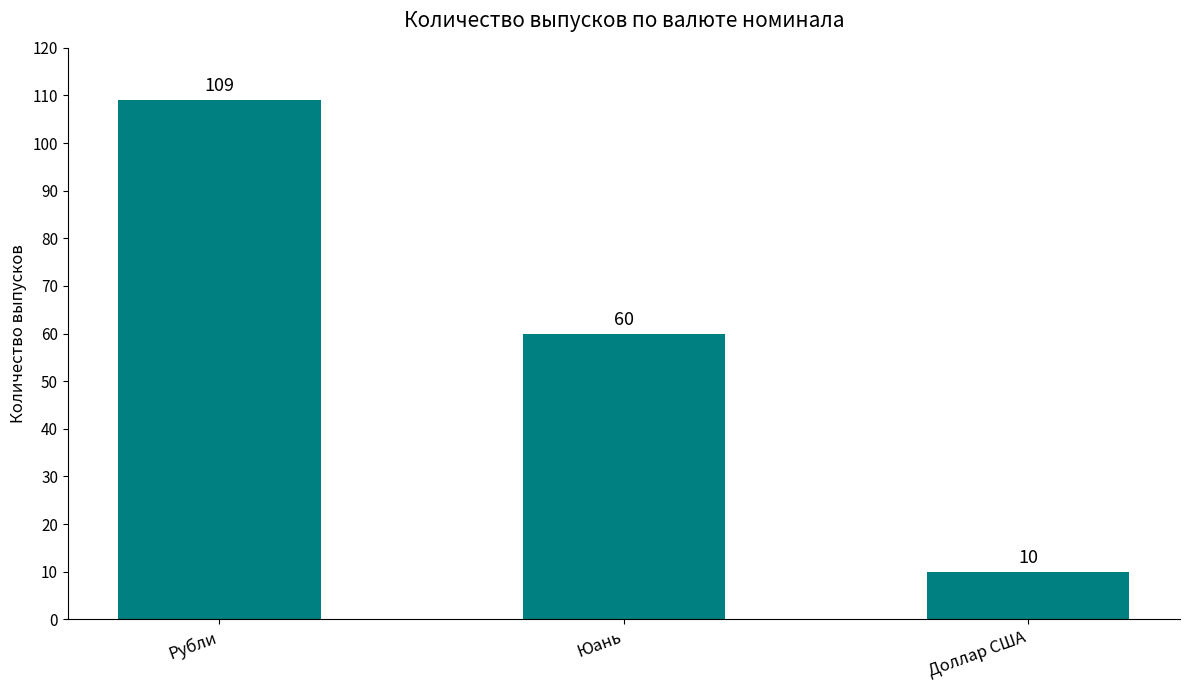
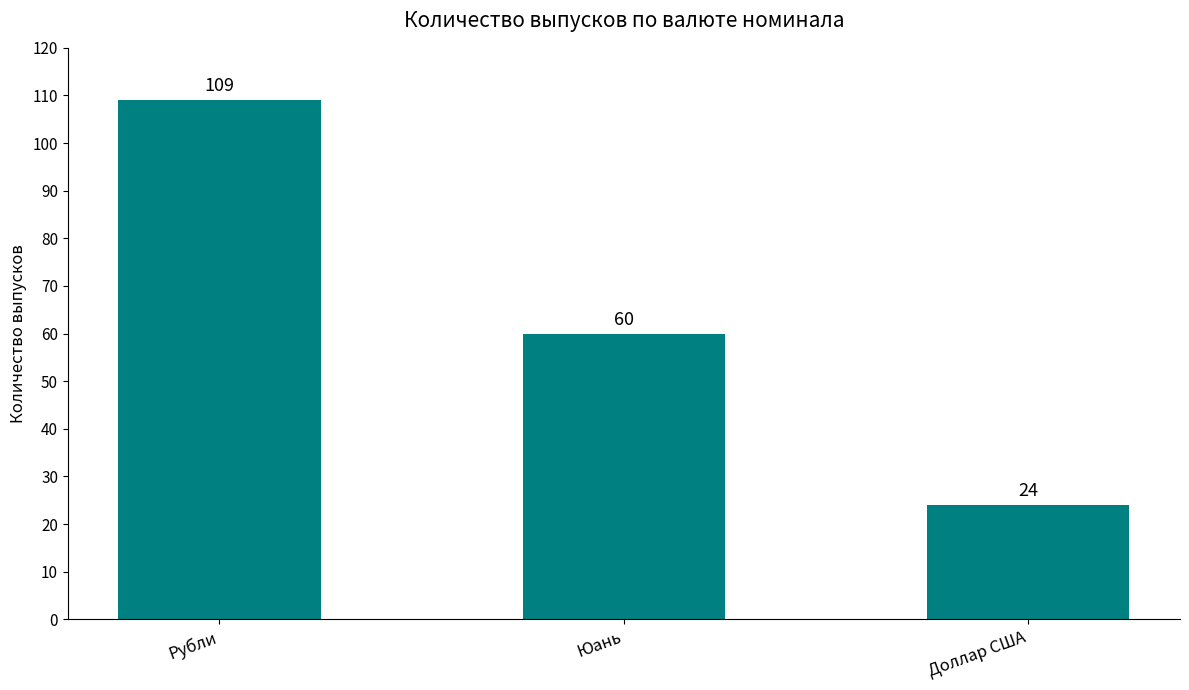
  {
    "Рубли": 109,
    "Юань": 60,
-   "Доллар США": 10
+   "Доллар США": 24
  }
